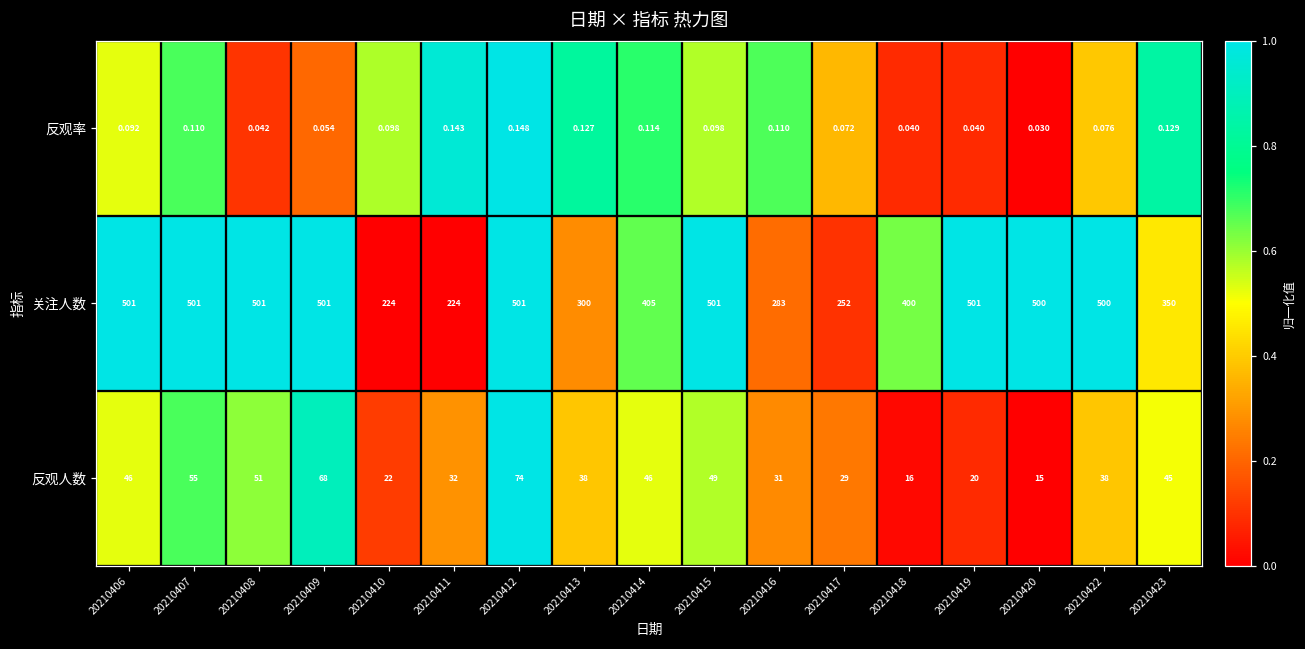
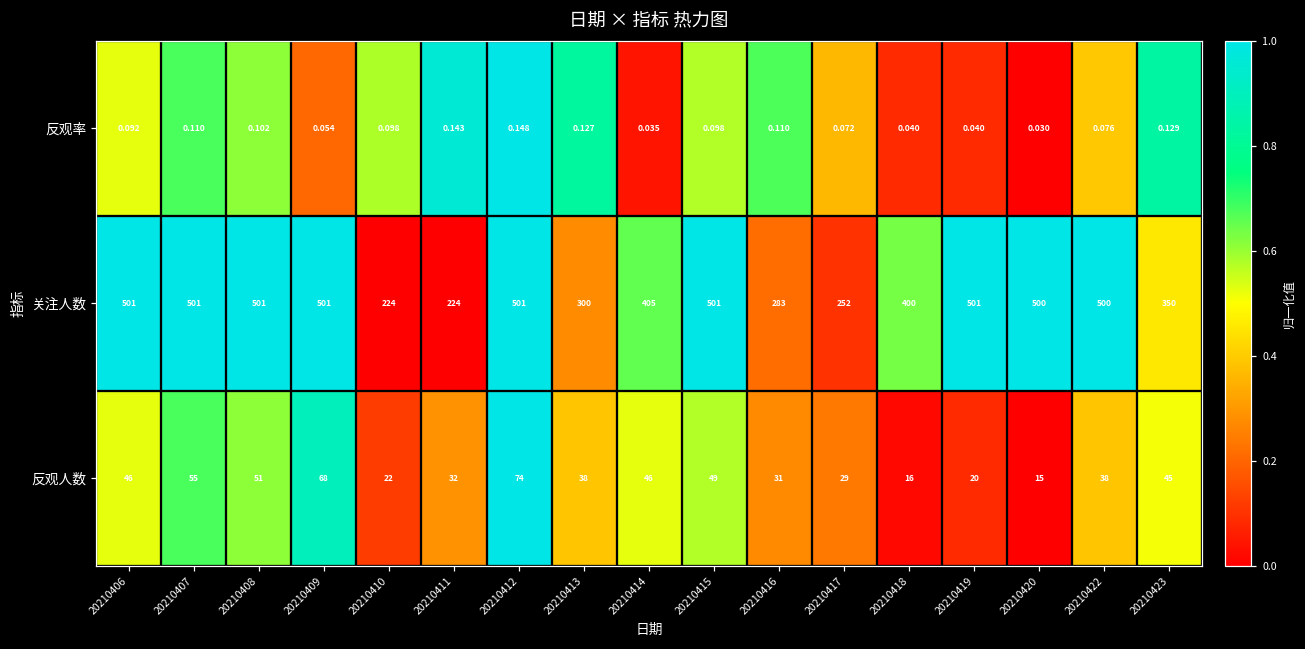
  {
    "反观率": {
      "20210406": 0.092,
      "20210407": 0.110,
-     "20210408": 0.042,
+     "20210408": 0.102,
      "20210409": 0.054,
      "20210410": 0.098,
      "20210411": 0.143,
      "20210412": 0.148,
      "20210413": 0.127,
-     "20210414": 0.114,
+     "20210414": 0.035,
      "20210415": 0.098,
      "20210416": 0.110,
      "20210417": 0.072,
      "20210418": 0.040,
      "20210419": 0.040,
      "20210420": 0.030,
      "20210422": 0.076,
      "20210423": 0.129
    },
    "关注人数": {
      "20210406": 501,
      "20210407": 501,
      "20210408": 501,
      "20210409": 501,
      "20210410": 224,
      "20210411": 224,
      "20210412": 501,
      "20210413": 300,
      "20210414": 405,
      "20210415": 501,
      "20210416": 283,
      "20210417": 252,
      "20210418": 400,
      "20210419": 501,
      "20210420": 500,
      "20210422": 500,
      "20210423": 350
    },
    "反观人数": {
      "20210406": 46,
      "20210407": 55,
      "20210408": 51,
      "20210409": 68,
      "20210410": 22,
      "20210411": 32,
      "20210412": 74,
      "20210413": 38,
      "20210414": 46,
      "20210415": 49,
      "20210416": 31,
      "20210417": 29,
      "20210418": 16,
      "20210419": 20,
      "20210420": 15,
      "20210422": 38,
      "20210423": 45
    }
  }
